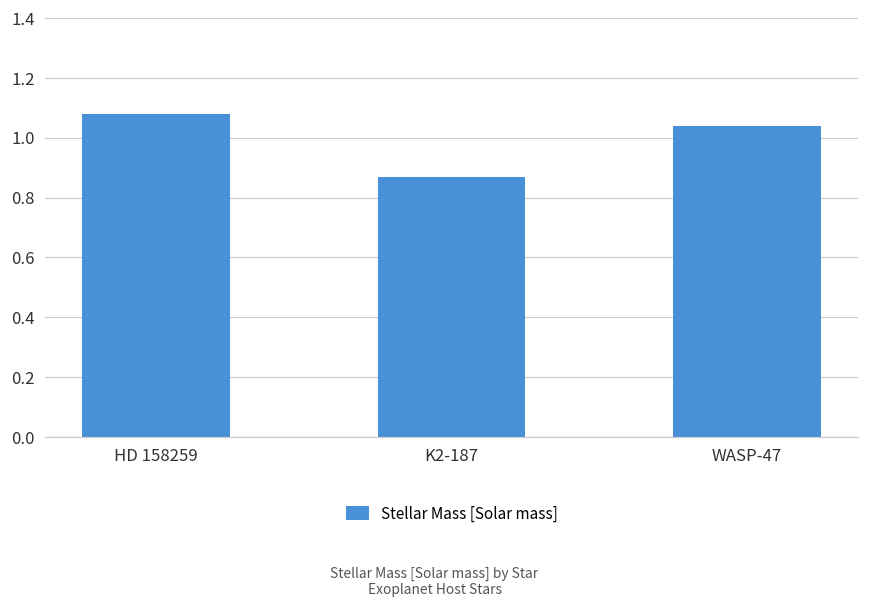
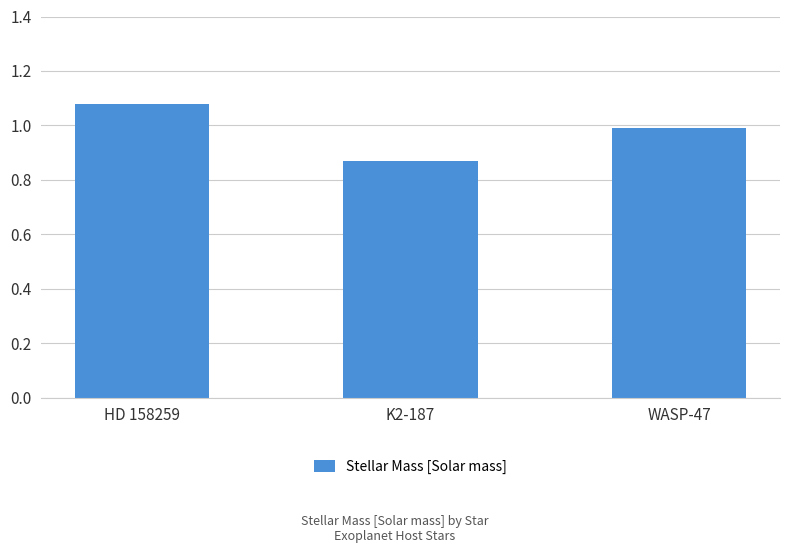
  {
    "HD 158259": 1.08,
    "K2-187": 0.87,
-   "WASP-47": 1.04
+   "WASP-47": 0.99
  }
